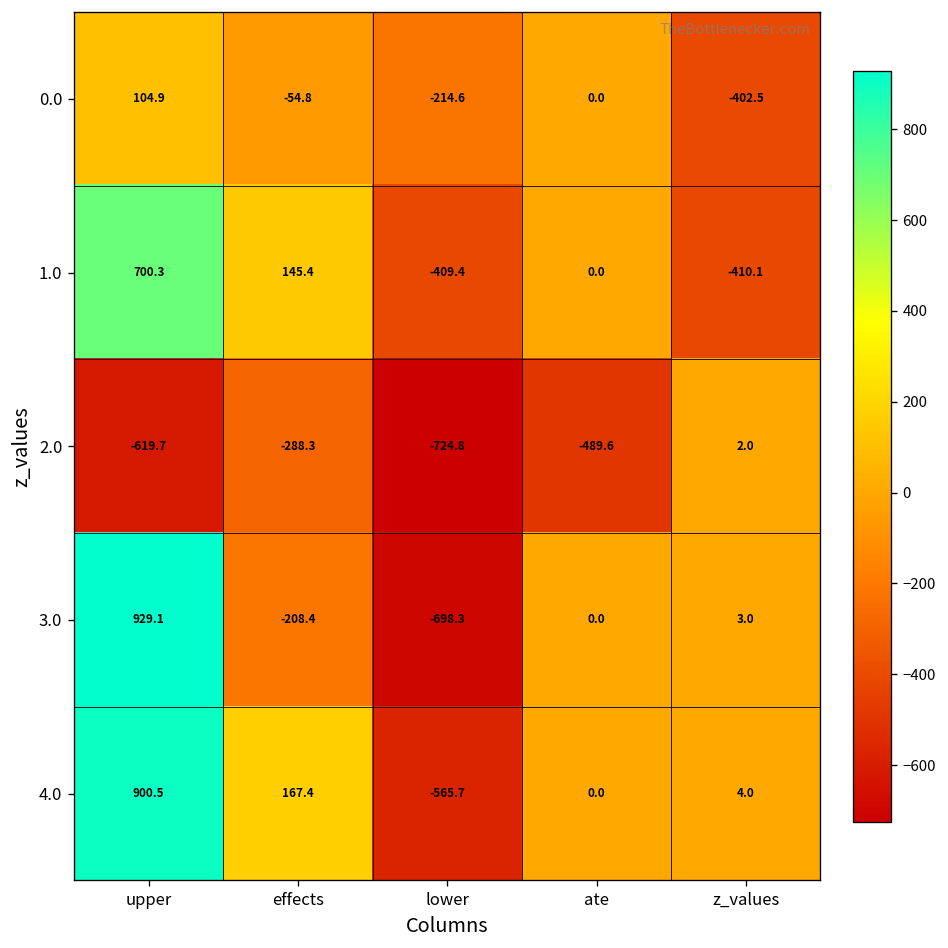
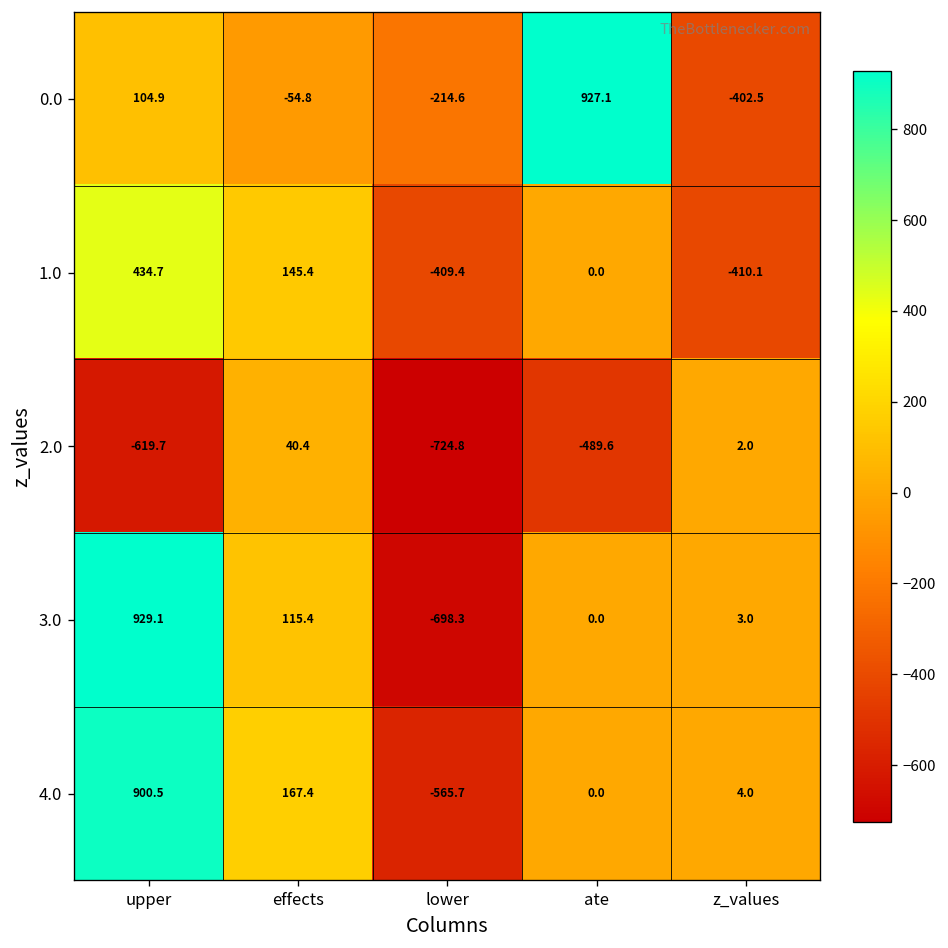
  {
    "0.0": {
      "upper": 104.9,
      "effects": -54.8,
      "lower": -214.6,
-     "ate": 0.0,
+     "ate": 927.1,
      "z_values": -402.5
    },
    "1.0": {
-     "upper": 700.3,
+     "upper": 434.7,
      "effects": 145.4,
      "lower": -409.4,
      "ate": 0.0,
      "z_values": -410.1
    },
    "2.0": {
      "upper": -619.7,
-     "effects": -288.3,
+     "effects": 40.4,
      "lower": -724.8,
      "ate": -489.6,
      "z_values": 2.0
    },
    "3.0": {
      "upper": 929.1,
-     "effects": -208.4,
+     "effects": 115.4,
      "lower": -698.3,
      "ate": 0.0,
      "z_values": 3.0
    },
    "4.0": {
      "upper": 900.5,
      "effects": 167.4,
      "lower": -565.7,
      "ate": 0.0,
      "z_values": 4.0
    }
  }
